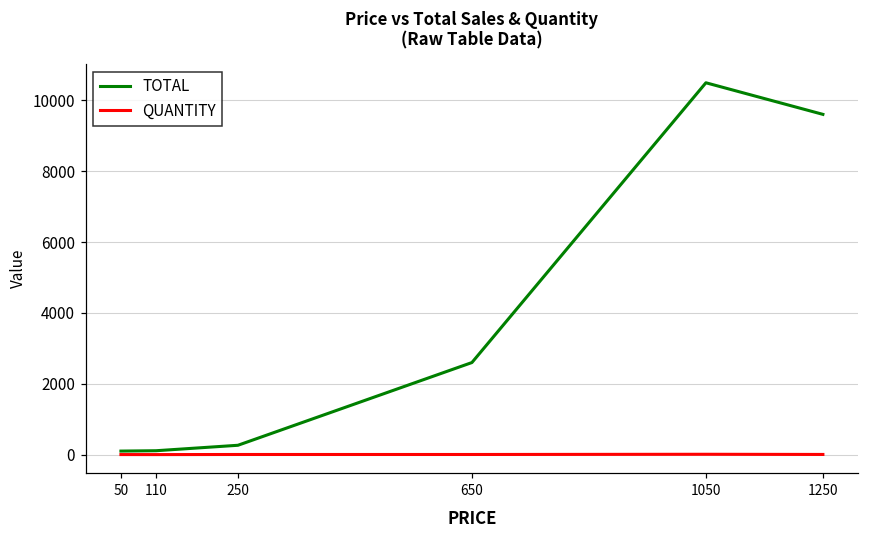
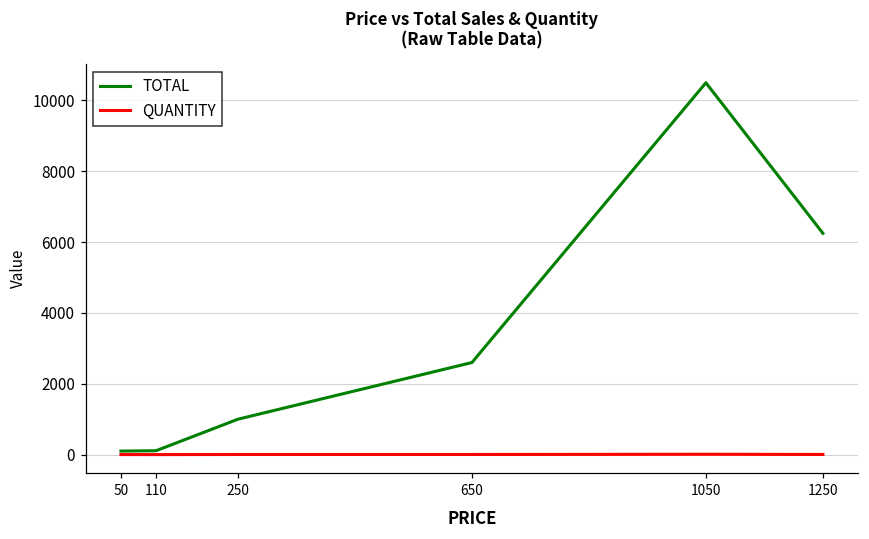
  {
    "TOTAL": {
      "50": 100,
      "110": 100,
-     "250": 300,
+     "250": 1000,
      "650": 2600,
      "1050": 10500,
-     "1250": 9600
+     "1250": 6300
    },
    "QUANTITY": {
      "50": 0,
      "110": 0,
      "250": 0,
      "650": 0,
      "1050": 0,
      "1250": 0
    }
  }
